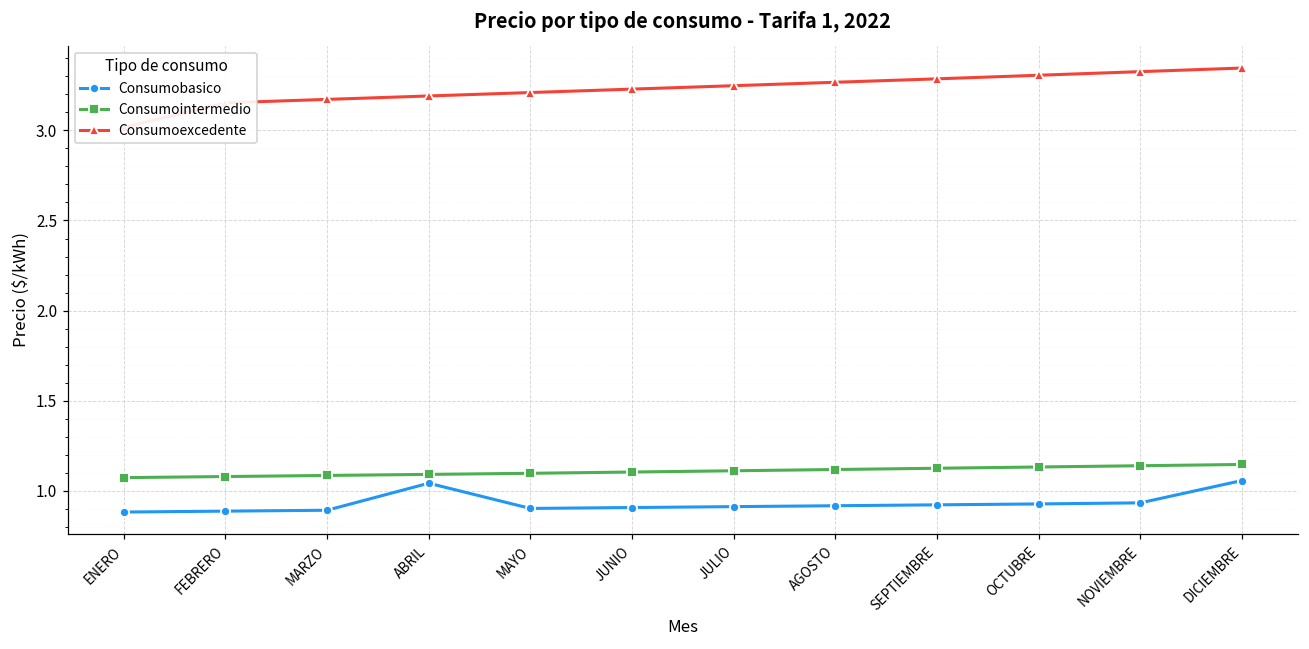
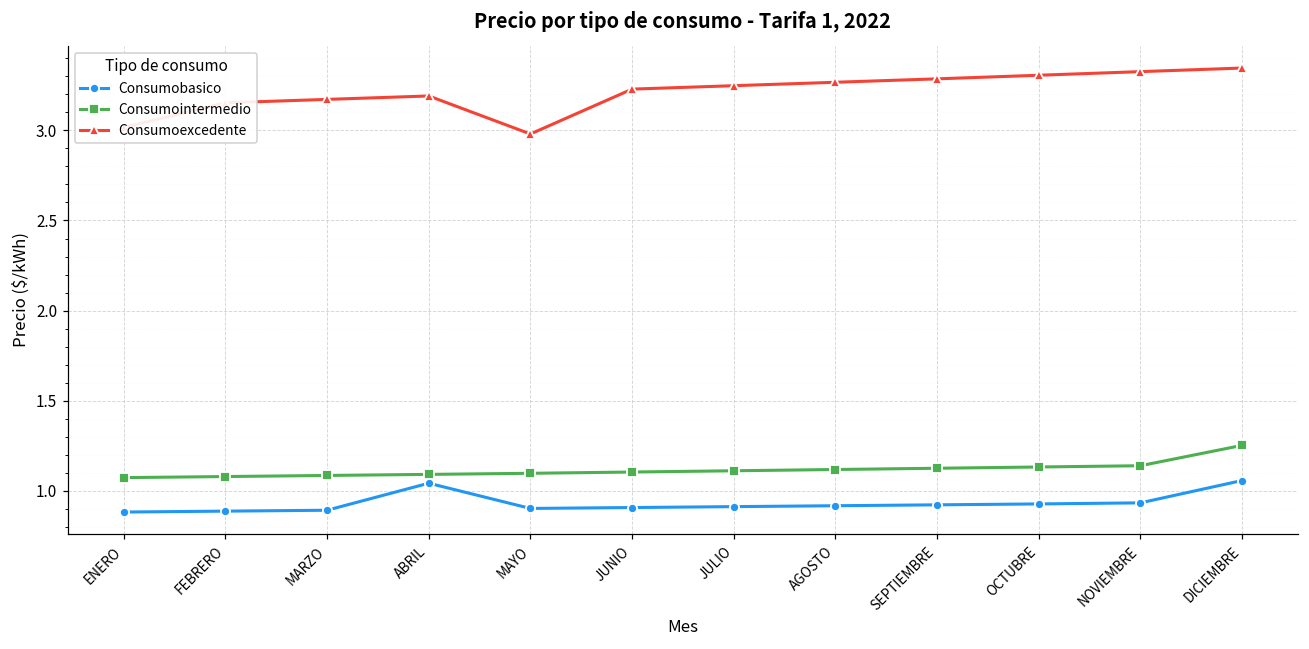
  {
    "Consumobasico": {
      "ENERO": 0.88,
      "FEBRERO": 0.89,
      "MARZO": 0.89,
      "ABRIL": 1.04,
      "MAYO": 0.90,
      "JUNIO": 0.91,
      "JULIO": 0.91,
      "AGOSTO": 0.92,
      "SEPTIEMBRE": 0.92,
      "OCTUBRE": 0.93,
      "NOVIEMBRE": 0.93,
      "DICIEMBRE": 1.06
    },
    "Consumointermedio": {
      "ENERO": 1.07,
      "FEBRERO": 1.08,
      "MARZO": 1.09,
      "ABRIL": 1.09,
      "MAYO": 1.10,
      "JUNIO": 1.10,
      "JULIO": 1.11,
      "AGOSTO": 1.12,
      "SEPTIEMBRE": 1.13,
      "OCTUBRE": 1.13,
      "NOVIEMBRE": 1.14,
-     "DICIEMBRE": 1.15
+     "DICIEMBRE": 1.25
    },
    "Consumoexcedente": {
      "MARZO": 3.17,
      "ABRIL": 3.19,
-     "MAYO": 3.21,
+     "MAYO": 2.98,
      "JUNIO": 3.23,
      "JULIO": 3.25,
      "AGOSTO": 3.27,
      "SEPTIEMBRE": 3.29,
      "OCTUBRE": 3.31,
      "NOVIEMBRE": 3.33,
      "DICIEMBRE": 3.35
    }
  }
